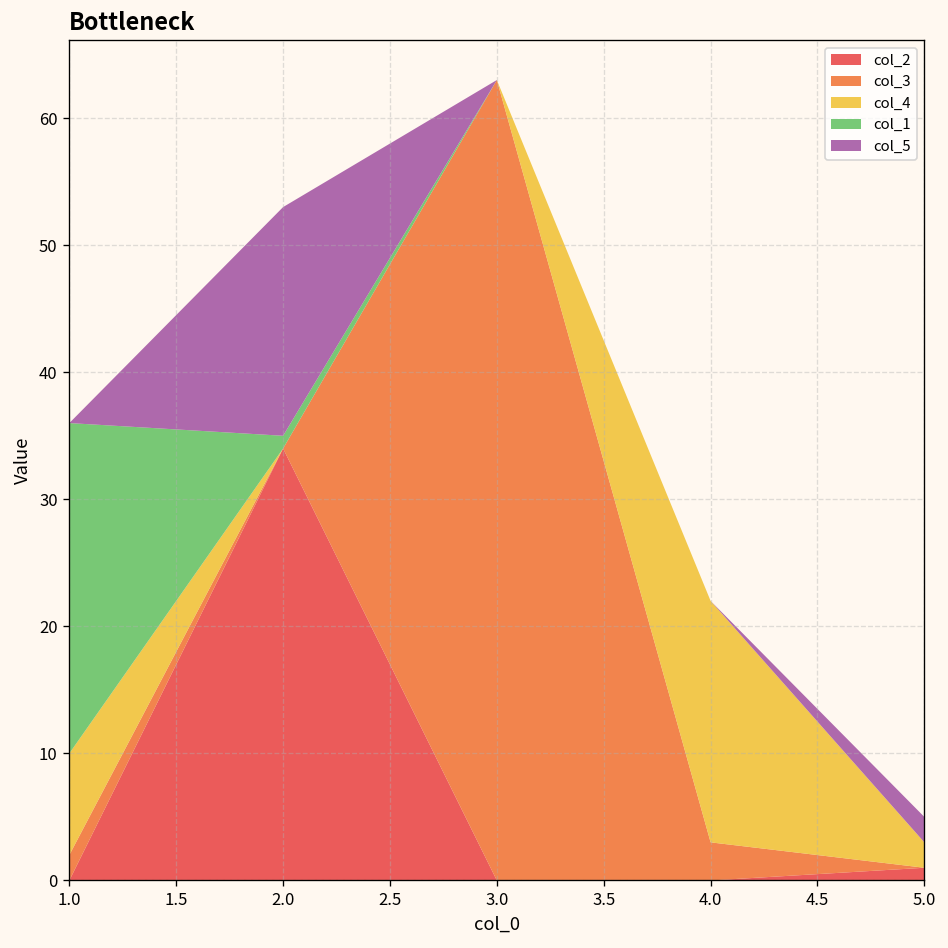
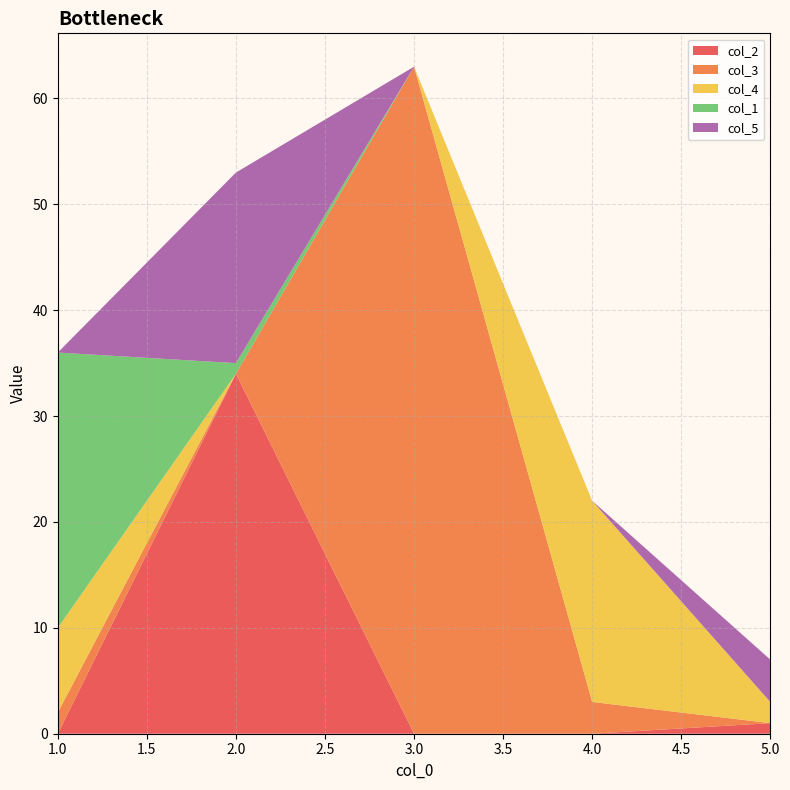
  {
    "col_4": {
      "1.0": 8
    },
    "col_1": {
      "2.0": 1
    },
    "col_5": {
      "2.0": 18,
-     "5.0": 2
+     "5.0": 4
    }
  }
